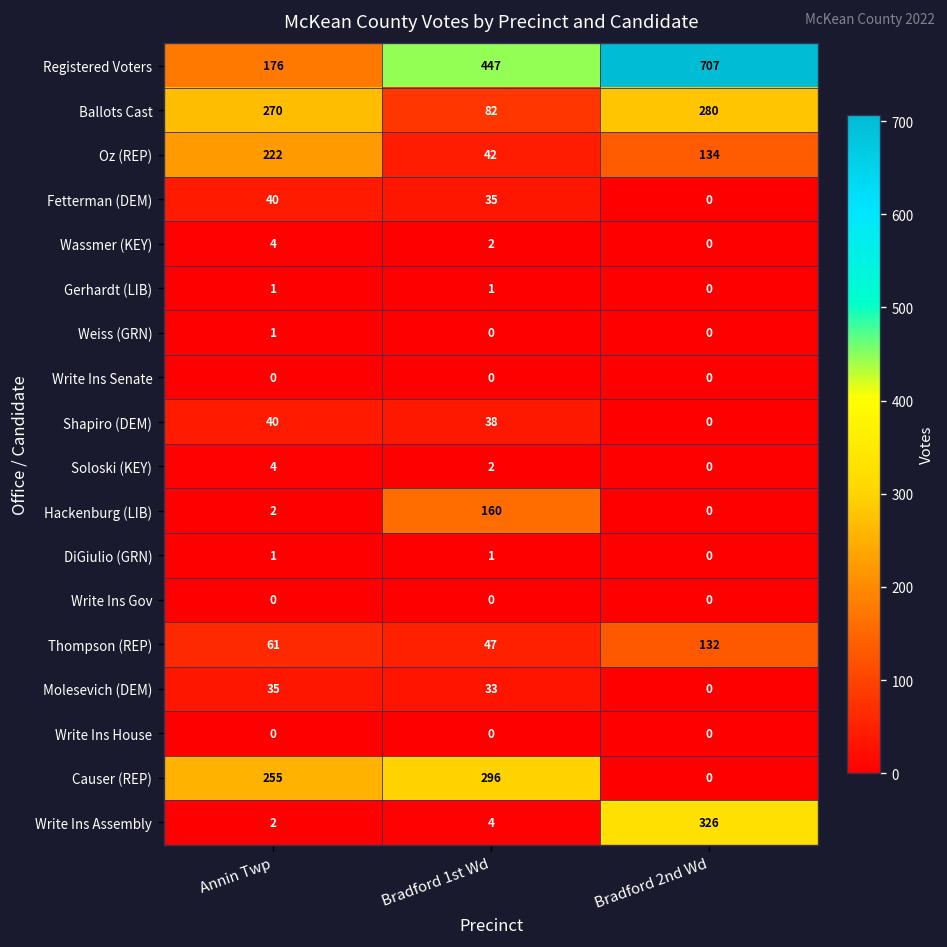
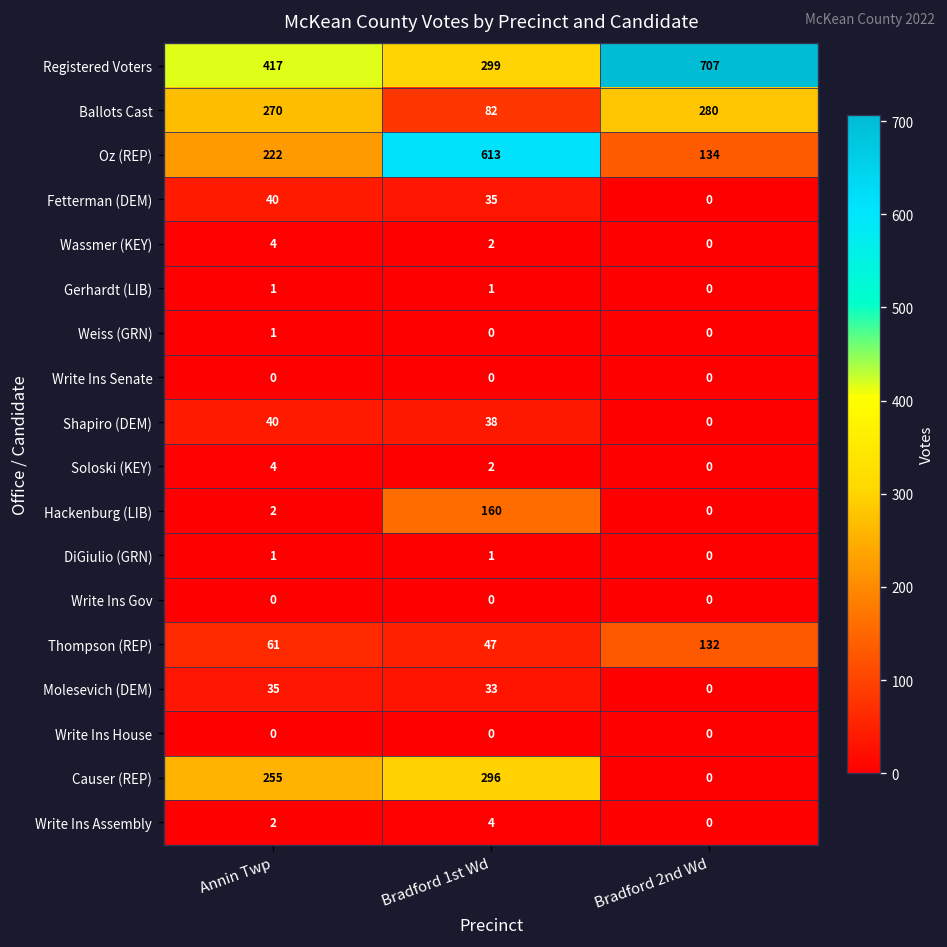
  {
    "Registered Voters": {
-     "Annin Twp": 176,
-     "Bradford 1st Wd": 447,
+     "Annin Twp": 417,
+     "Bradford 1st Wd": 299,
      "Bradford 2nd Wd": 707
    },
    "Ballots Cast": {
      "Annin Twp": 270,
      "Bradford 1st Wd": 82,
      "Bradford 2nd Wd": 280
    },
    "Oz (REP)": {
      "Annin Twp": 222,
-     "Bradford 1st Wd": 42,
+     "Bradford 1st Wd": 613,
      "Bradford 2nd Wd": 134
    },
    "Fetterman (DEM)": {
      "Annin Twp": 40,
      "Bradford 1st Wd": 35,
      "Bradford 2nd Wd": 0
    },
    "Wassmer (KEY)": {
      "Annin Twp": 4,
      "Bradford 1st Wd": 2,
      "Bradford 2nd Wd": 0
    },
    "Gerhardt (LIB)": {
      "Annin Twp": 1,
      "Bradford 1st Wd": 1,
      "Bradford 2nd Wd": 0
    },
    "Weiss (GRN)": {
      "Annin Twp": 1,
      "Bradford 1st Wd": 0,
      "Bradford 2nd Wd": 0
    },
    "Write Ins Senate": {
      "Annin Twp": 0,
      "Bradford 1st Wd": 0,
      "Bradford 2nd Wd": 0
    },
    "Shapiro (DEM)": {
      "Annin Twp": 40,
      "Bradford 1st Wd": 38,
      "Bradford 2nd Wd": 0
    },
    "Soloski (KEY)": {
      "Annin Twp": 4,
      "Bradford 1st Wd": 2,
      "Bradford 2nd Wd": 0
    },
    "Hackenburg (LIB)": {
      "Annin Twp": 2,
      "Bradford 1st Wd": 160,
      "Bradford 2nd Wd": 0
    },
    "DiGiulio (GRN)": {
      "Annin Twp": 1,
      "Bradford 1st Wd": 1,
      "Bradford 2nd Wd": 0
    },
    "Write Ins Gov": {
      "Annin Twp": 0,
      "Bradford 1st Wd": 0,
      "Bradford 2nd Wd": 0
    },
    "Thompson (REP)": {
      "Annin Twp": 61,
      "Bradford 1st Wd": 47,
      "Bradford 2nd Wd": 132
    },
    "Molesevich (DEM)": {
      "Annin Twp": 35,
      "Bradford 1st Wd": 33,
      "Bradford 2nd Wd": 0
    },
    "Write Ins House": {
      "Annin Twp": 0,
      "Bradford 1st Wd": 0,
      "Bradford 2nd Wd": 0
    },
    "Causer (REP)": {
      "Annin Twp": 255,
      "Bradford 1st Wd": 296,
      "Bradford 2nd Wd": 0
    },
    "Write Ins Assembly": {
      "Annin Twp": 2,
      "Bradford 1st Wd": 4,
-     "Bradford 2nd Wd": 326
+     "Bradford 2nd Wd": 0
    }
  }
